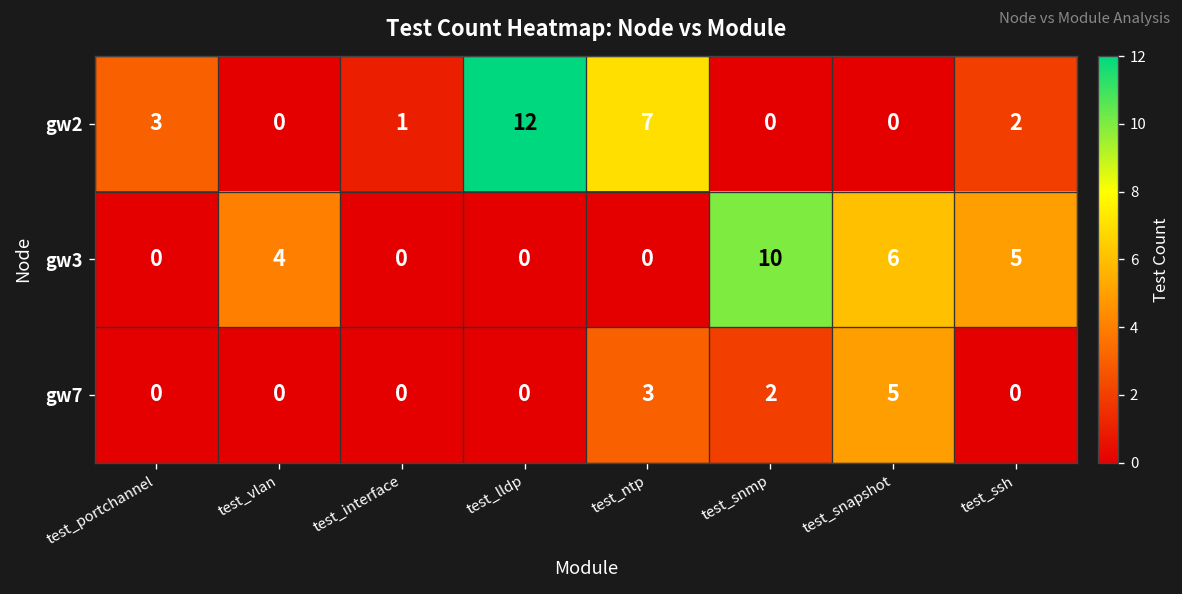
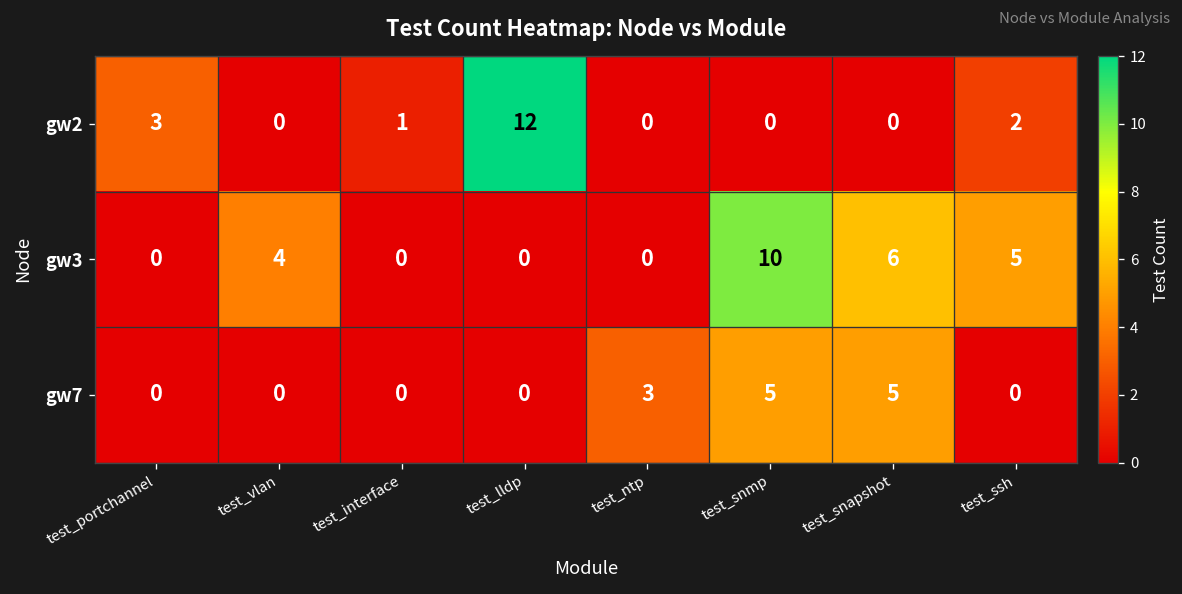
  {
    "gw2": {
      "test_portchannel": 3,
      "test_vlan": 0,
      "test_interface": 1,
      "test_lldp": 12,
-     "test_ntp": 7,
+     "test_ntp": 0,
      "test_snmp": 0,
      "test_snapshot": 0,
      "test_ssh": 2
    },
    "gw3": {
      "test_portchannel": 0,
      "test_vlan": 4,
      "test_interface": 0,
      "test_lldp": 0,
      "test_ntp": 0,
      "test_snmp": 10,
      "test_snapshot": 6,
      "test_ssh": 5
    },
    "gw7": {
      "test_portchannel": 0,
      "test_vlan": 0,
      "test_interface": 0,
      "test_lldp": 0,
      "test_ntp": 3,
-     "test_snmp": 2,
+     "test_snmp": 5,
      "test_snapshot": 5,
      "test_ssh": 0
    }
  }
